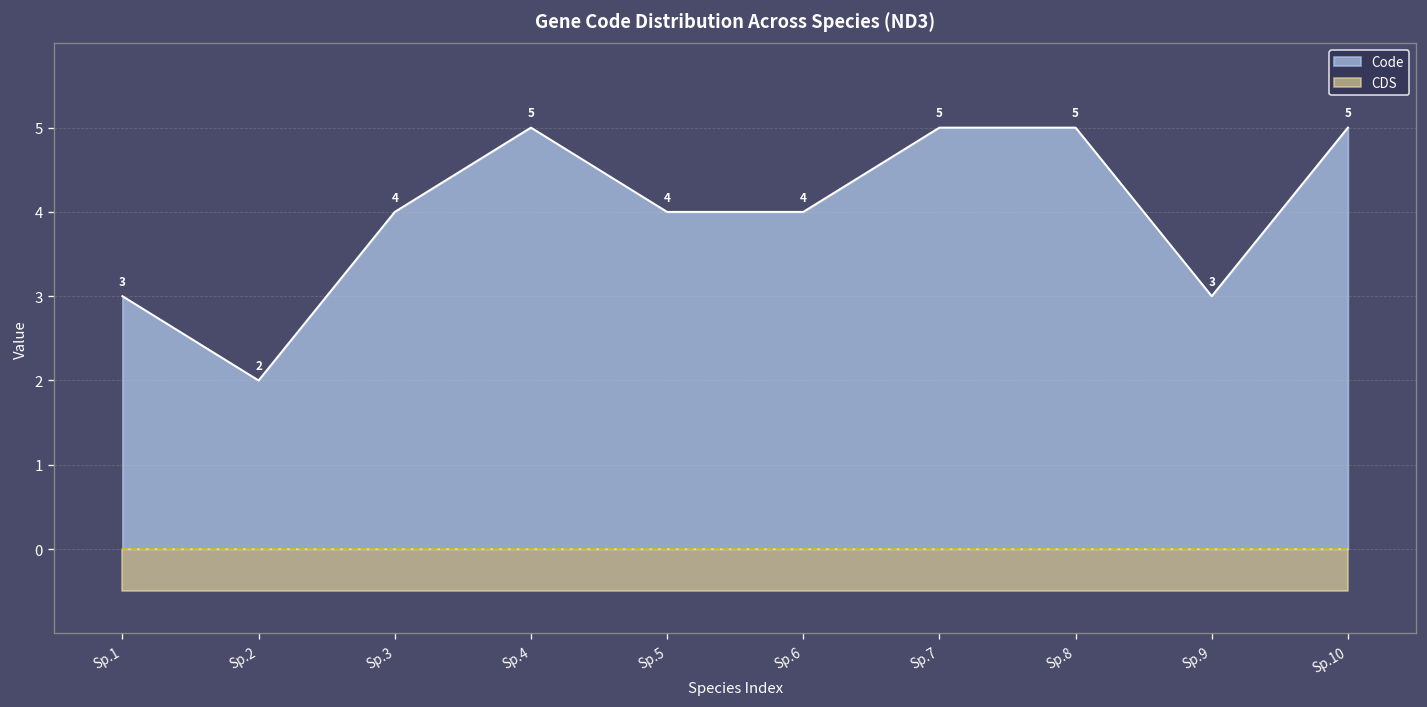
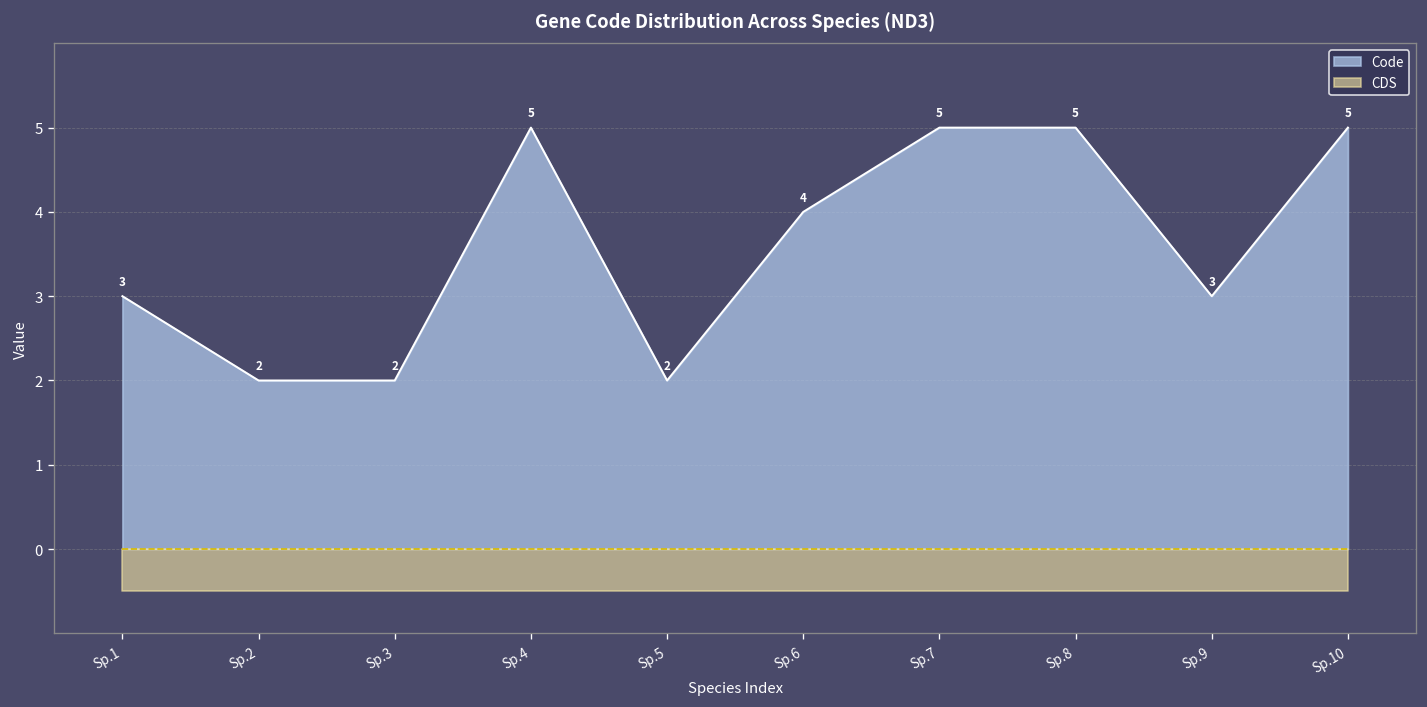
  {
    "Code": {
      "Sp.1": 3,
      "Sp.2": 2,
-     "Sp.3": 4,
+     "Sp.3": 2,
      "Sp.4": 5,
-     "Sp.5": 4,
+     "Sp.5": 2,
      "Sp.6": 4,
      "Sp.7": 5,
      "Sp.8": 5,
      "Sp.9": 3,
      "Sp.10": 5
    },
    "CDS": {
      "Sp.1": 0.0,
      "Sp.2": 0.0,
      "Sp.3": 0.0,
      "Sp.4": 0.0,
      "Sp.5": 0.0,
      "Sp.6": 0.0,
      "Sp.7": 0.0,
      "Sp.8": 0.0,
      "Sp.9": 0.0,
      "Sp.10": 0.0
    }
  }
